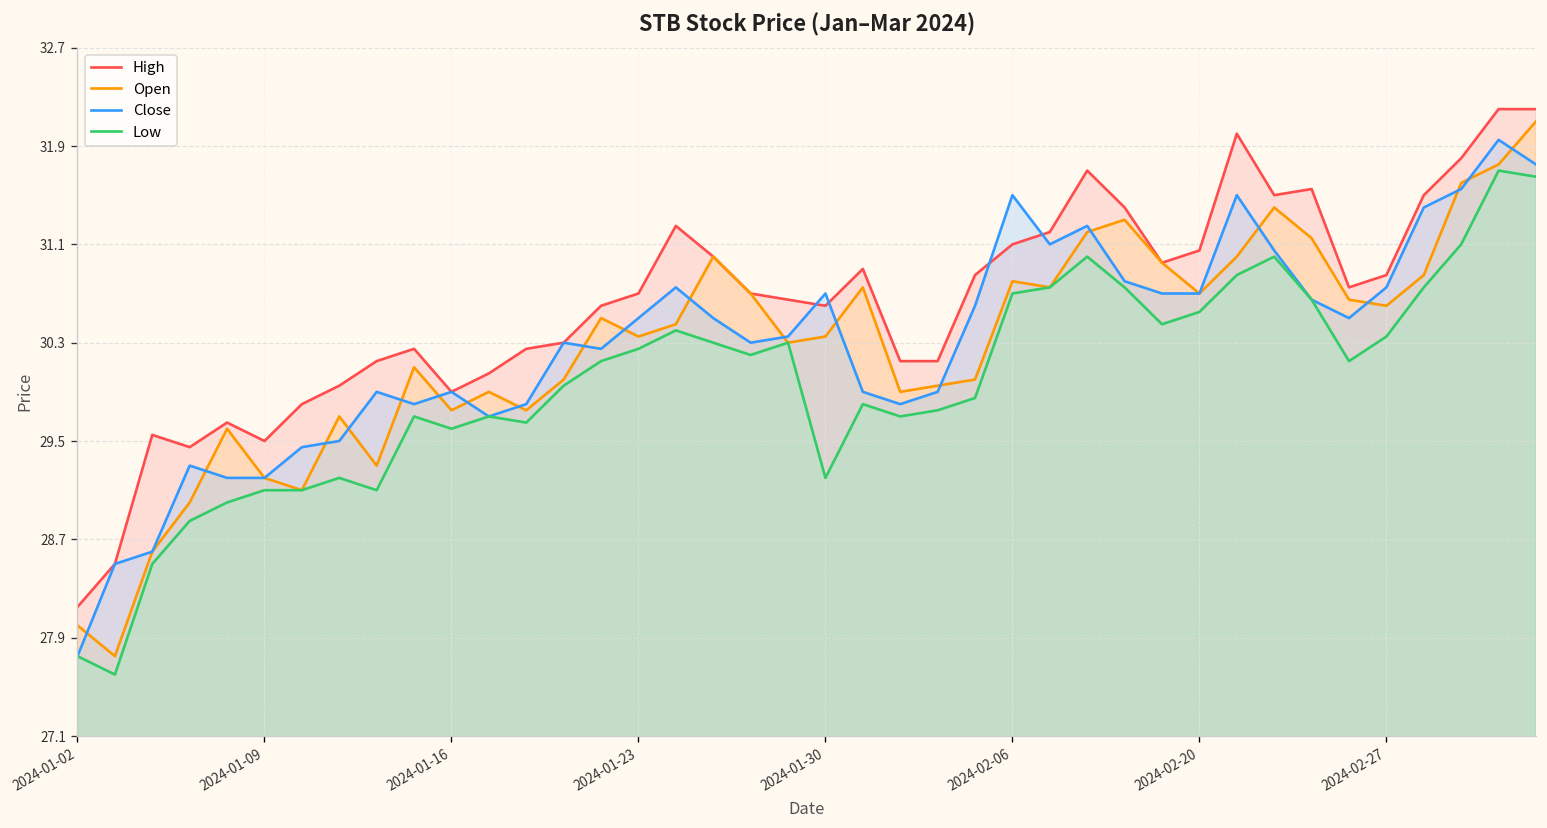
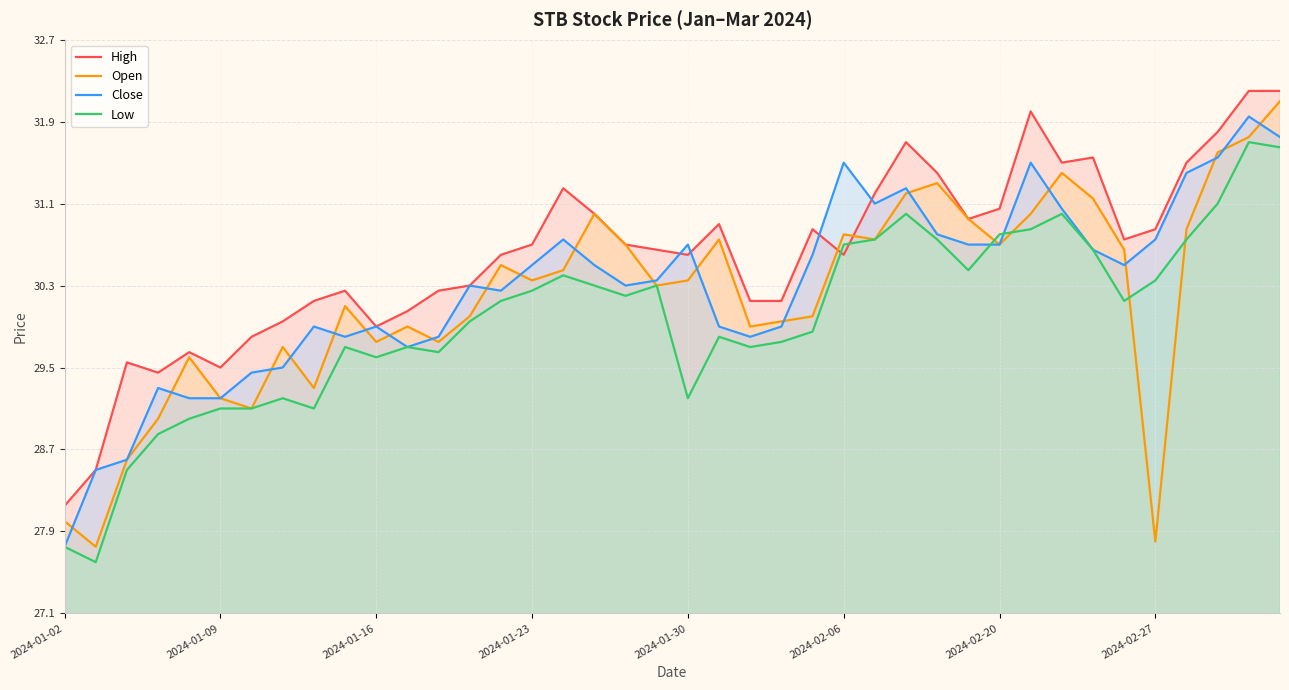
  {
    "High": {
      "2024-01-02": 28.15,
      "2024-01-09": 29.5,
      "2024-01-23": 30.7,
      "2024-01-30": 30.6,
-     "2024-02-06": 31.1,
+     "2024-02-06": 30.6,
      "2024-02-20": 31.05,
      "2024-02-27": 30.85
    },
    "Open": {
      "2024-01-02": 28.0,
      "2024-01-16": 29.75,
      "2024-01-23": 30.35,
      "2024-01-30": 30.35,
      "2024-02-06": 30.8,
-     "2024-02-27": 30.6
+     "2024-02-27": 27.8
    },
    "Close": {
      "2024-01-23": 30.50,
      "2024-01-30": 30.70,
      "2024-02-06": 31.50,
      "2024-02-27": 30.75
    },
    "Low": {
      "2024-01-09": 29.10,
      "2024-01-16": 29.60,
      "2024-01-23": 30.25,
      "2024-01-30": 29.20,
      "2024-02-06": 30.70,
-     "2024-02-20": 30.55,
+     "2024-02-20": 30.80,
      "2024-02-27": 30.35
    }
  }
